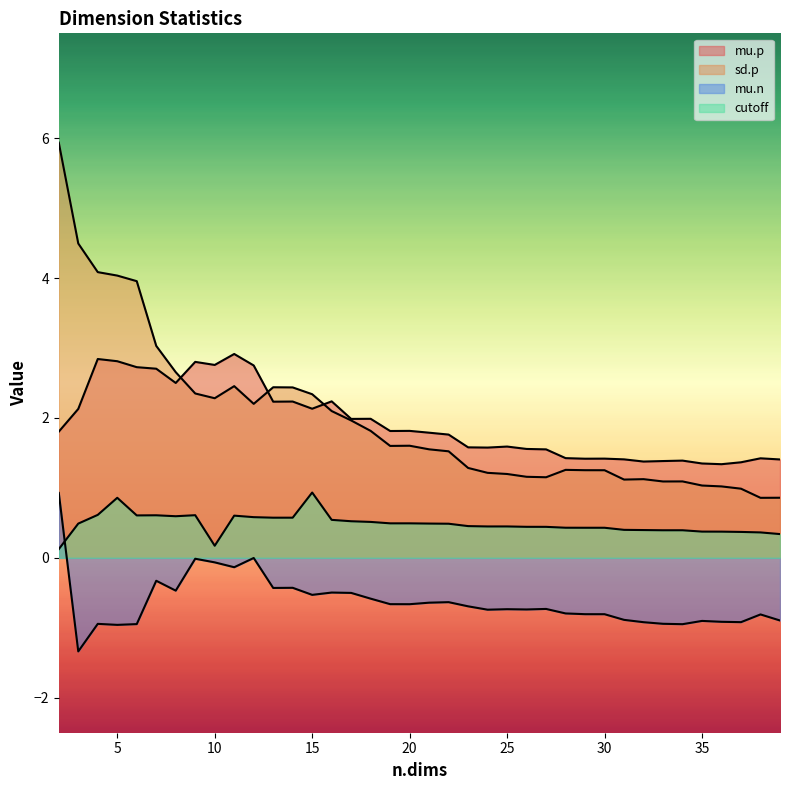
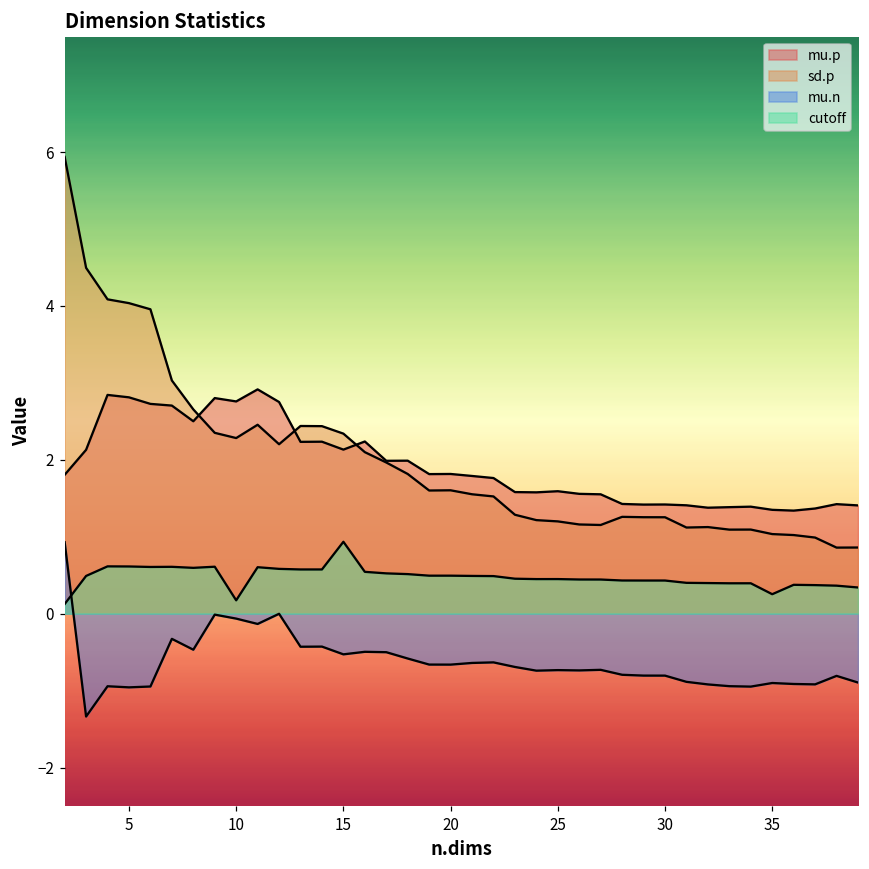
  {
    "cutoff": {
-     "5": 0.9,
+     "5": 0.6,
      "10": 0.2,
      "15": 0.9,
      "20": 0.5,
      "25": 0.4,
      "30": 0.4,
-     "35": 0.4
+     "35": 0.3
    }
  }
